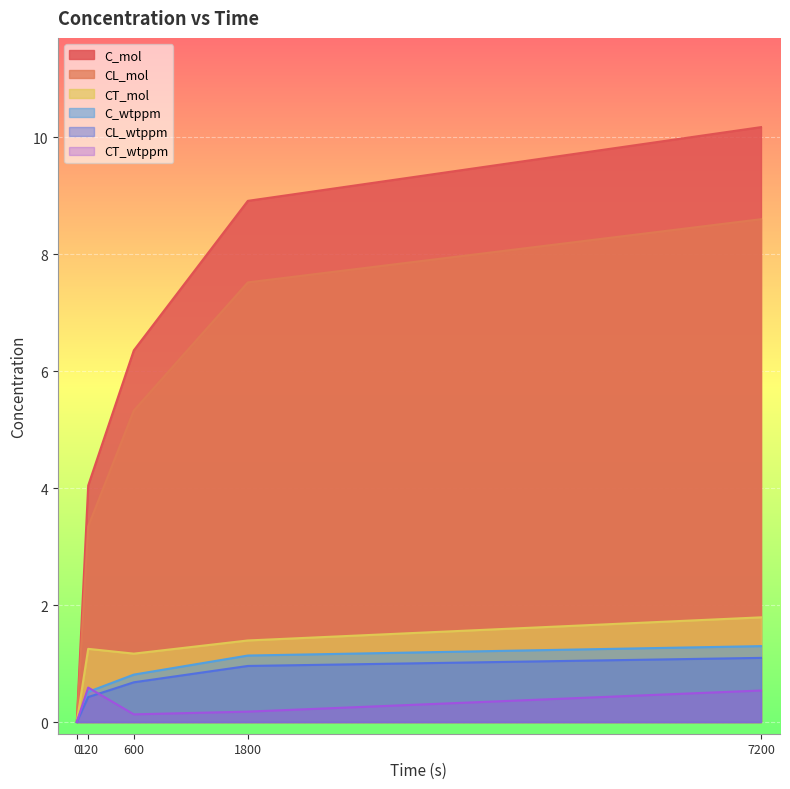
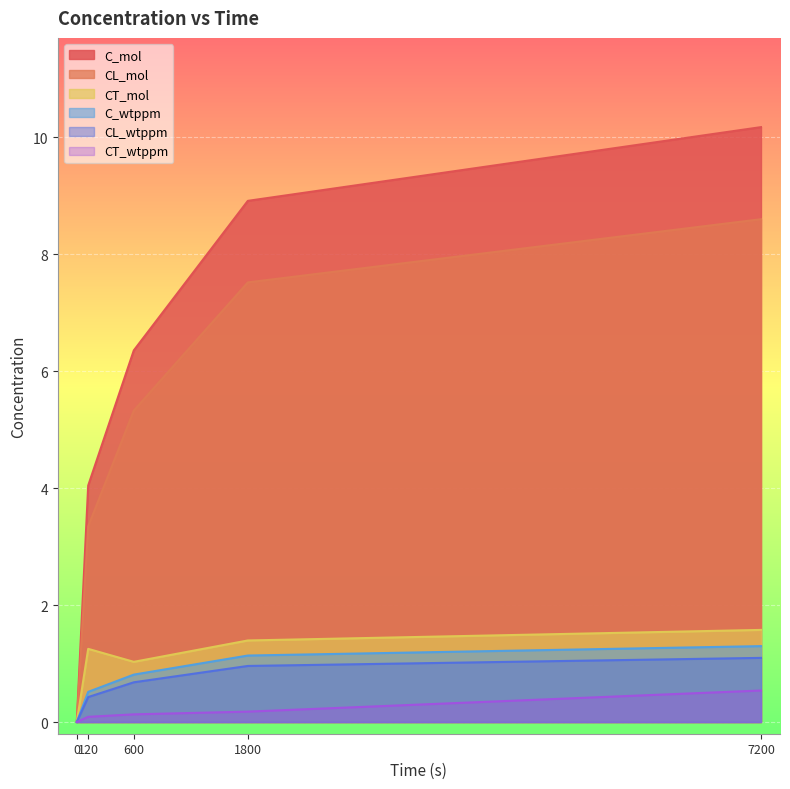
  {
    "CT_mol": {
      "120": 1.3,
-     "600": 1.2,
+     "600": 1.0,
      "1800": 1.4,
-     "7200": 1.8
+     "7200": 1.6
    },
    "CT_wtppm": {
-     "120": 0.6,
+     "120": 0.1,
      "600": 0.1,
      "1800": 0.2,
      "7200": 0.5
    }
  }
